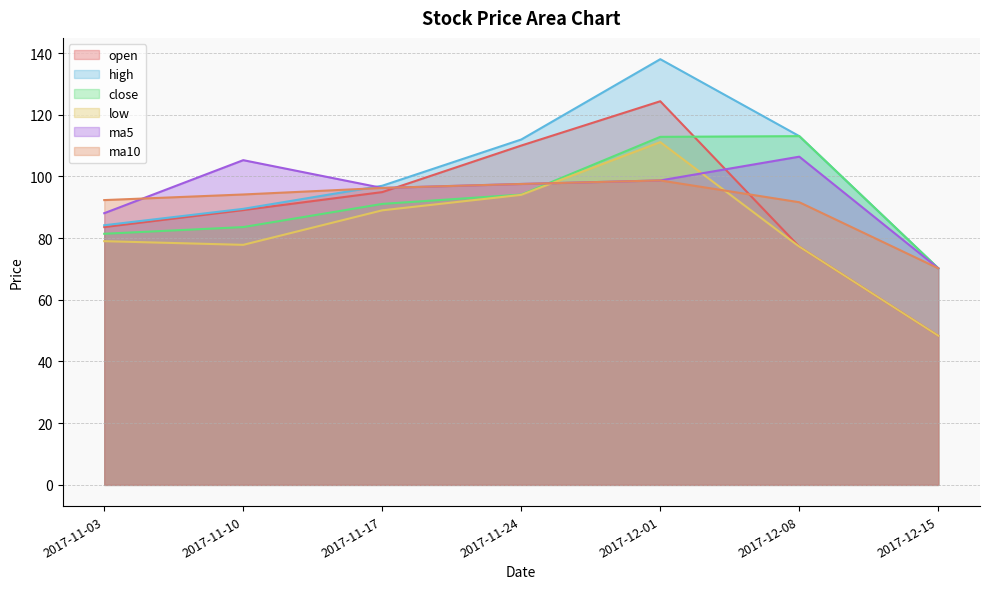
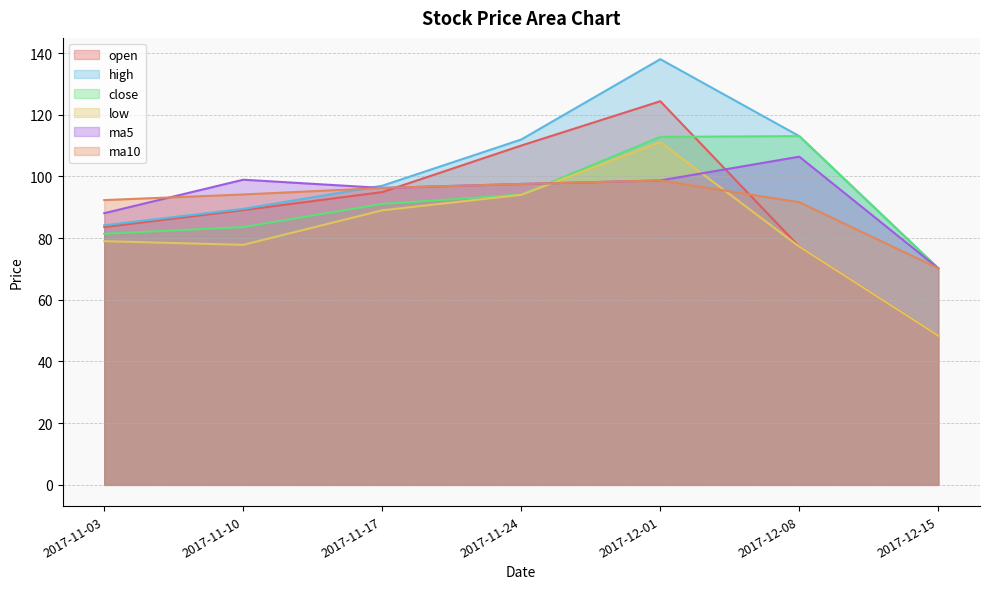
  {
    "ma5": {
      "2017-11-03": 88,
-     "2017-11-10": 105,
+     "2017-11-10": 99,
      "2017-12-08": 106
    }
  }
